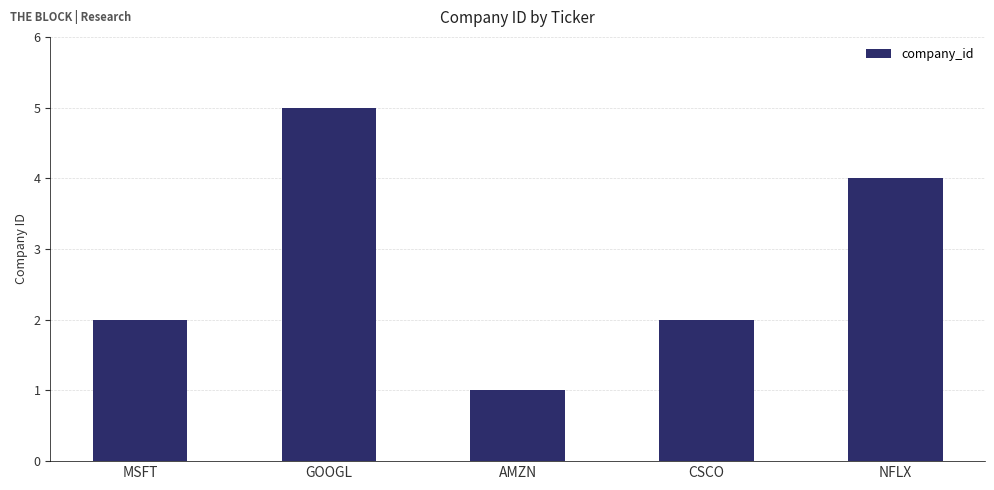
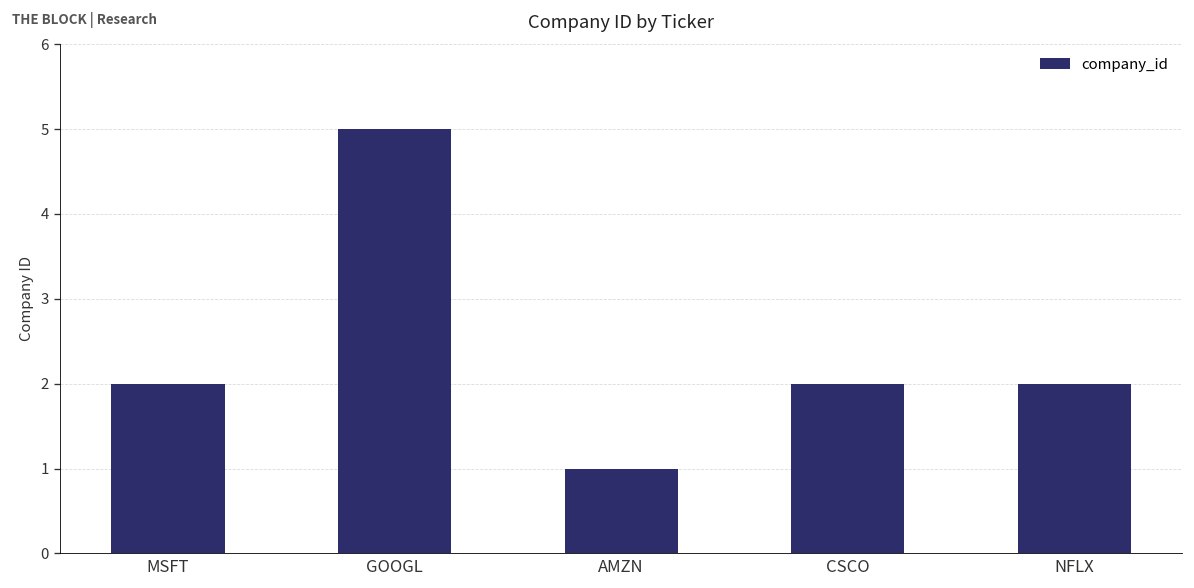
  {
    "MSFT": 2,
    "GOOGL": 5,
    "AMZN": 1,
    "CSCO": 2,
-   "NFLX": 4
+   "NFLX": 2
  }
